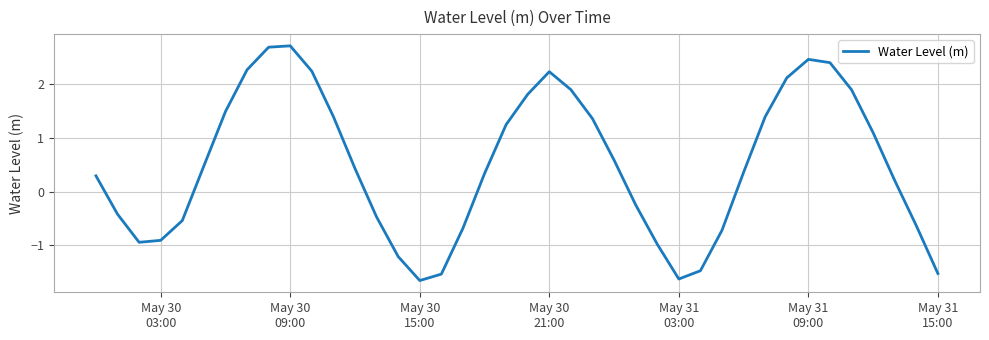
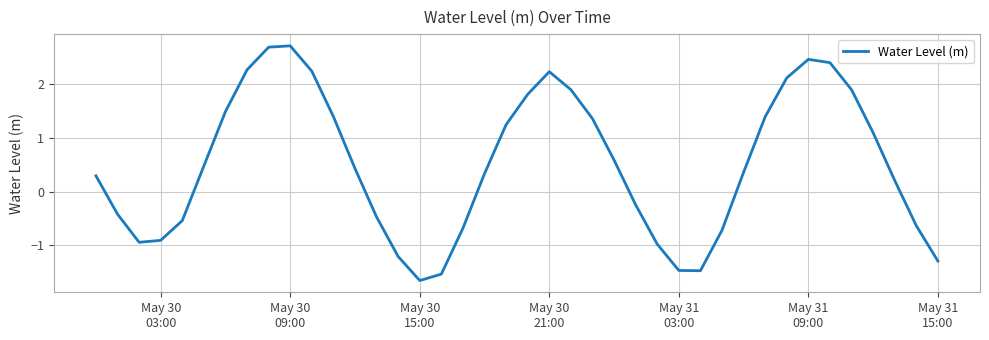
  {
    "May 30 03:00": -0.9,
    "May 30 09:00": 2.7,
    "May 30 15:00": -1.7,
    "May 30 21:00": 2.2,
-   "May 31 03:00": -1.6,
+   "May 31 03:00": -1.5,
    "May 31 09:00": 2.5,
-   "May 31 15:00": -1.5
+   "May 31 15:00": -1.3
  }
